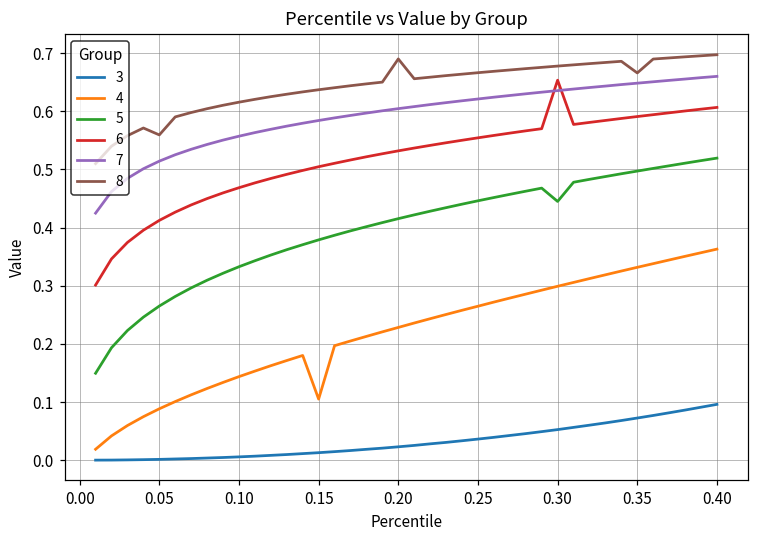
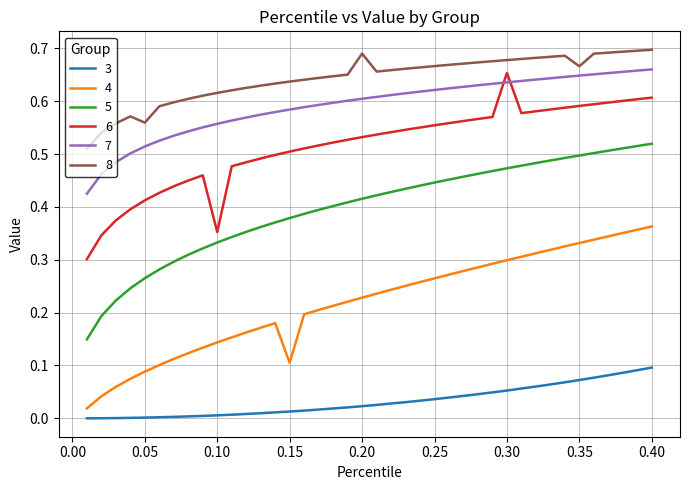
  {
    "3": {
      "0.05": 0.00,
      "0.10": 0.01,
      "0.15": 0.01,
      "0.20": 0.02,
      "0.25": 0.04,
      "0.30": 0.05,
      "0.35": 0.07,
      "0.40": 0.10
    },
    "4": {
      "0.05": 0.09,
      "0.10": 0.14,
      "0.15": 0.11,
      "0.20": 0.23,
      "0.25": 0.26,
      "0.30": 0.30,
      "0.35": 0.33,
      "0.40": 0.36
    },
    "5": {
      "0.05": 0.27,
      "0.10": 0.33,
      "0.15": 0.38,
      "0.20": 0.42,
      "0.25": 0.45,
-     "0.30": 0.45,
+     "0.30": 0.47,
      "0.35": 0.50,
      "0.40": 0.52
    },
    "6": {
      "0.05": 0.41,
-     "0.10": 0.47,
+     "0.10": 0.35,
      "0.15": 0.50,
      "0.20": 0.53,
      "0.25": 0.55,
      "0.30": 0.65,
      "0.35": 0.59,
      "0.40": 0.61
    },
    "7": {
      "0.05": 0.51,
      "0.10": 0.56,
      "0.15": 0.58,
      "0.20": 0.60,
      "0.25": 0.62,
      "0.30": 0.64,
      "0.35": 0.65,
      "0.40": 0.66
    },
    "8": {
      "0.05": 0.56,
      "0.10": 0.62,
      "0.15": 0.64,
      "0.20": 0.69,
      "0.25": 0.67,
      "0.30": 0.68,
      "0.35": 0.67,
      "0.40": 0.70
    }
  }
